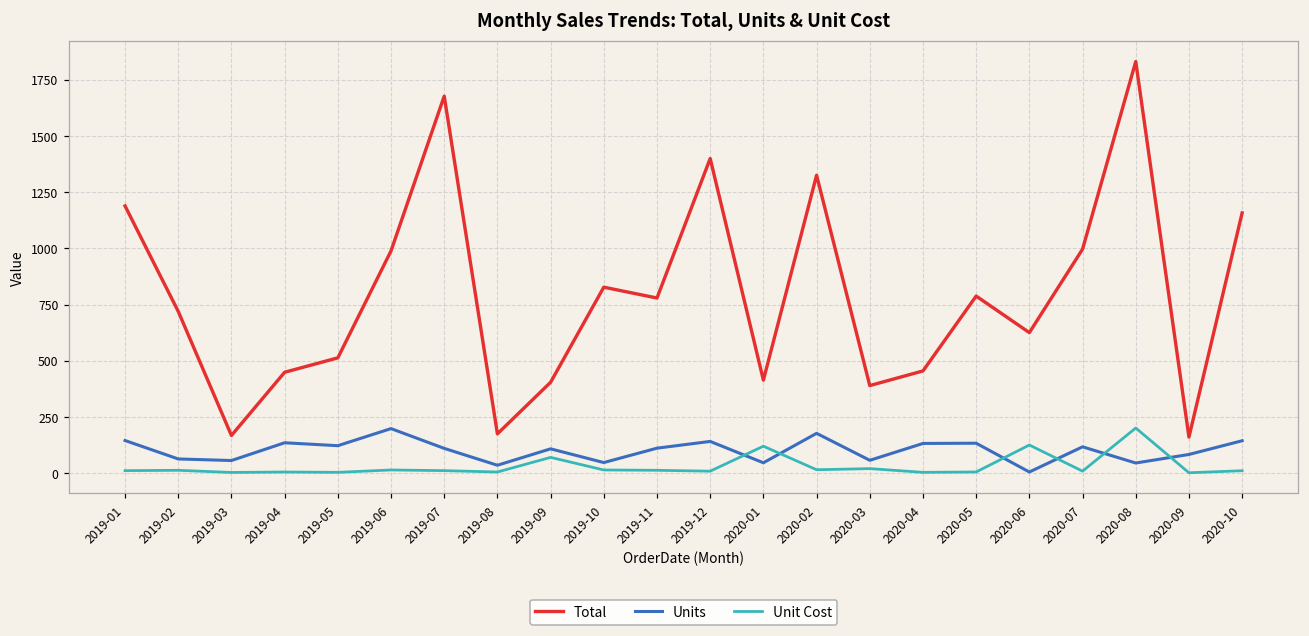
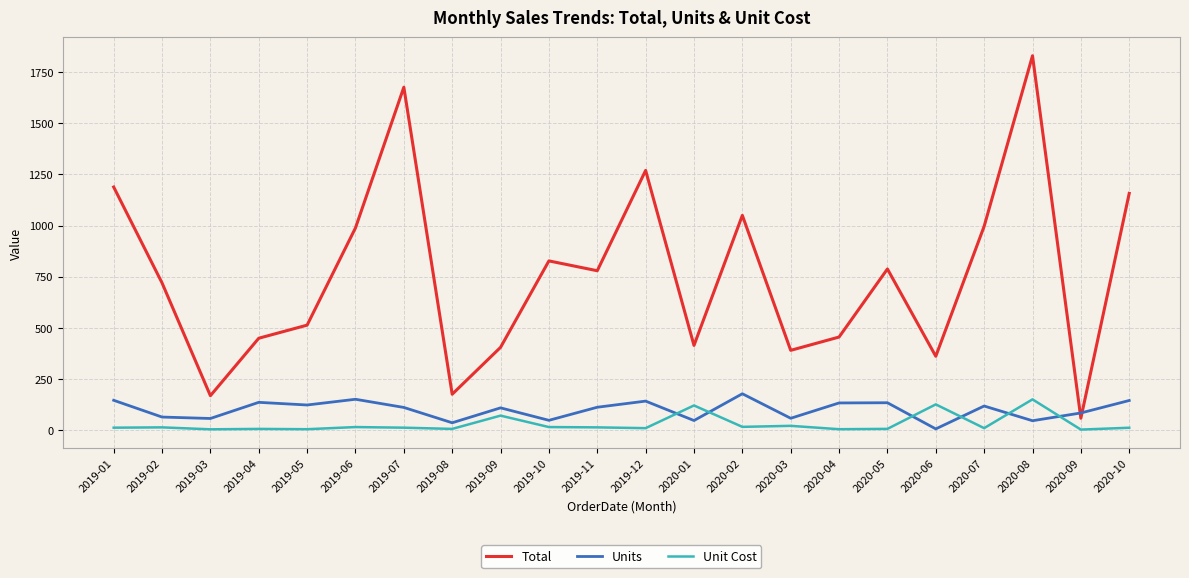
  {
    "Total": {
      "2019-01": 1190,
      "2019-02": 720,
      "2019-03": 170,
      "2019-04": 450,
      "2019-05": 510,
      "2019-06": 990,
      "2019-07": 1680,
      "2019-08": 170,
      "2019-09": 400,
      "2019-10": 830,
      "2019-11": 780,
-     "2019-12": 1400,
+     "2019-12": 1270,
      "2020-01": 410,
-     "2020-02": 1320,
+     "2020-02": 1050,
      "2020-03": 390,
      "2020-04": 450,
      "2020-05": 790,
-     "2020-06": 630,
+     "2020-06": 360,
      "2020-07": 1000,
      "2020-08": 1830,
-     "2020-09": 160,
+     "2020-09": 60,
      "2020-10": 1160
    },
    "Units": {
      "2019-01": 150,
      "2019-02": 60,
      "2019-03": 60,
      "2019-04": 140,
      "2019-05": 120,
-     "2019-06": 200,
+     "2019-06": 150,
      "2019-07": 110,
      "2019-08": 40,
      "2019-09": 110,
      "2019-10": 50,
      "2019-11": 110,
      "2019-12": 140,
      "2020-01": 50,
      "2020-02": 180,
      "2020-03": 60,
      "2020-04": 130,
      "2020-05": 130,
      "2020-06": 10,
      "2020-07": 120,
      "2020-08": 50,
      "2020-09": 80,
      "2020-10": 140
    },
    "Unit Cost": {
      "2019-01": 10,
      "2019-02": 10,
      "2019-03": 0,
      "2019-04": 0,
      "2019-05": 0,
      "2019-06": 10,
      "2019-07": 10,
      "2019-08": 0,
      "2019-09": 70,
      "2019-10": 10,
      "2019-11": 10,
      "2019-12": 10,
      "2020-01": 120,
      "2020-02": 20,
      "2020-03": 20,
      "2020-04": 0,
      "2020-05": 10,
      "2020-06": 130,
      "2020-07": 10,
-     "2020-08": 200,
+     "2020-08": 150,
      "2020-09": 0,
      "2020-10": 10
    }
  }
